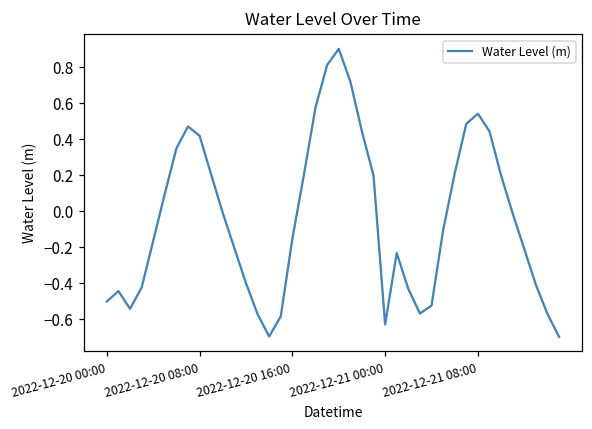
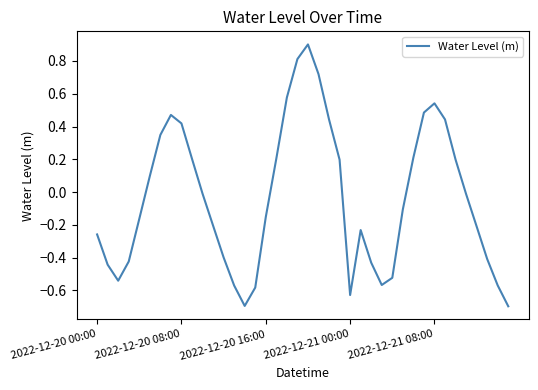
  {
-   "2022-12-20 00:00": -0.50,
+   "2022-12-20 00:00": -0.26,
    "2022-12-20 08:00": 0.42,
    "2022-12-20 16:00": -0.15,
    "2022-12-21 00:00": -0.63,
    "2022-12-21 08:00": 0.54
  }
